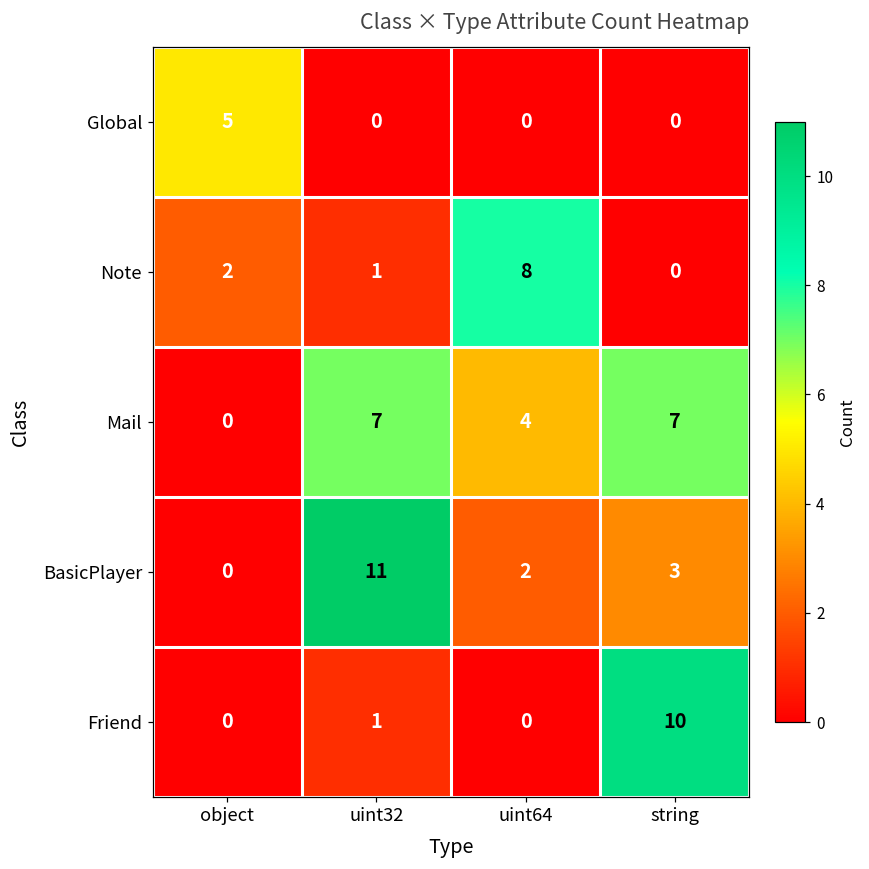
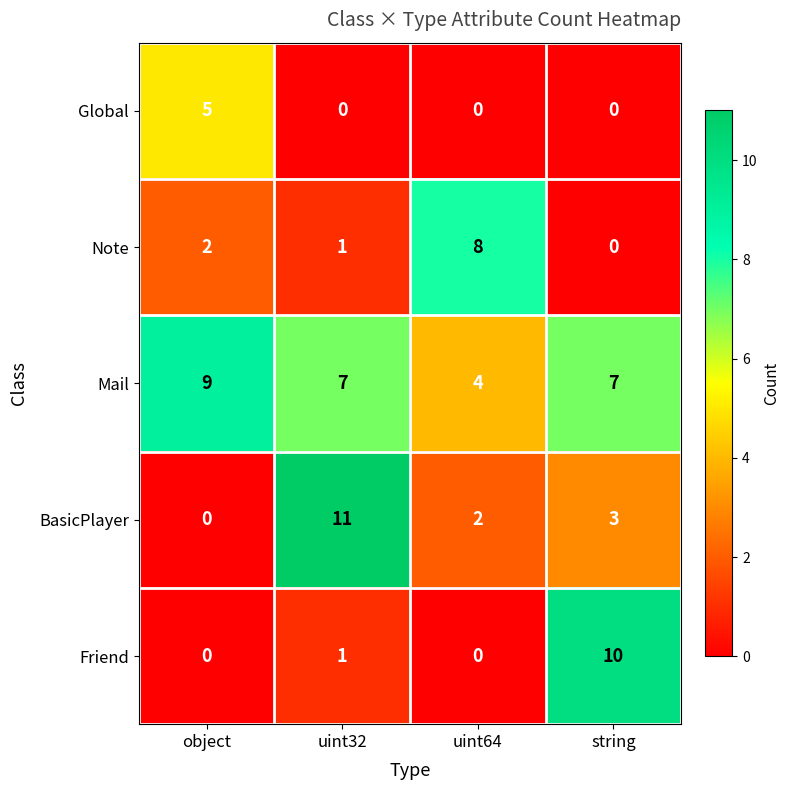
  {
    "Global": {
      "object": 5,
      "uint32": 0,
      "uint64": 0,
      "string": 0
    },
    "Note": {
      "object": 2,
      "uint32": 1,
      "uint64": 8,
      "string": 0
    },
    "Mail": {
-     "object": 0,
+     "object": 9,
      "uint32": 7,
      "uint64": 4,
      "string": 7
    },
    "BasicPlayer": {
      "object": 0,
      "uint32": 11,
      "uint64": 2,
      "string": 3
    },
    "Friend": {
      "object": 0,
      "uint32": 1,
      "uint64": 0,
      "string": 10
    }
  }
